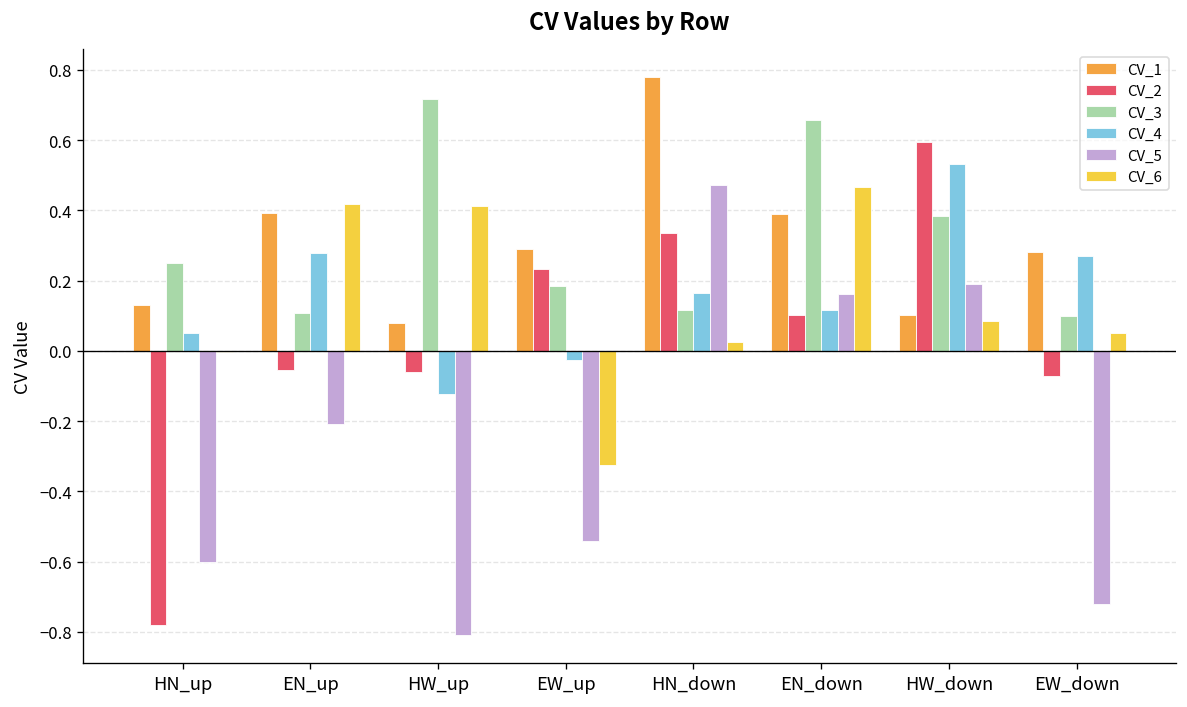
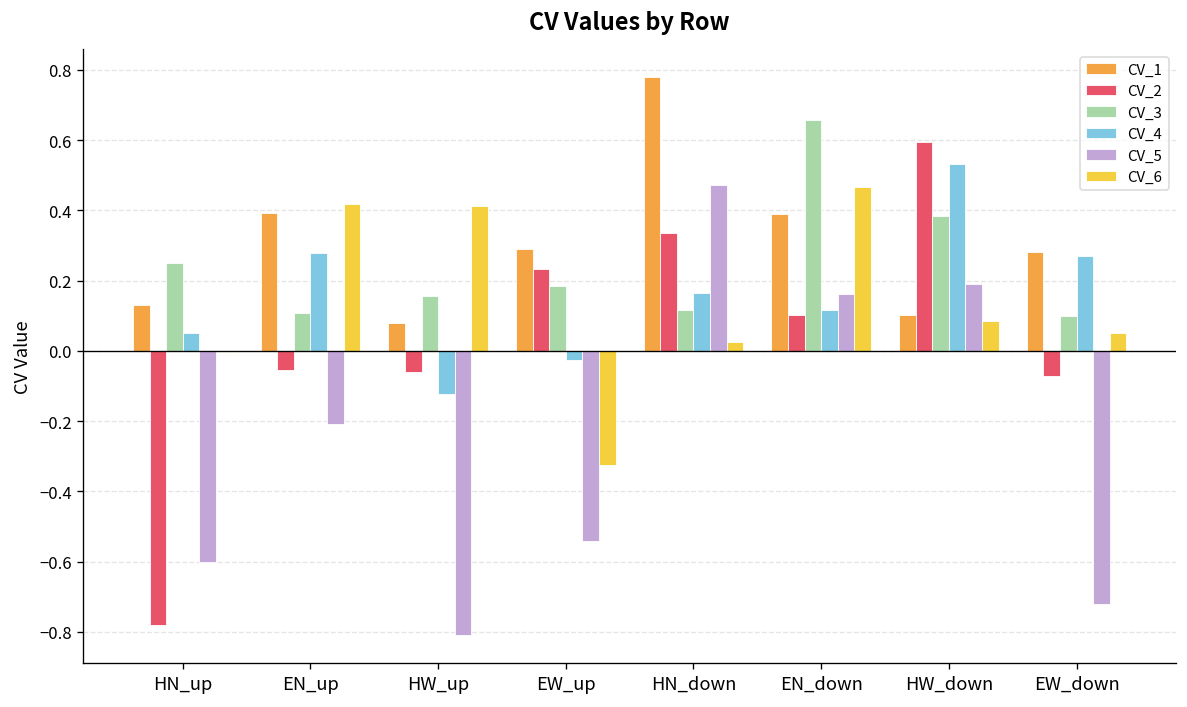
  {
    "CV_2": {
      "HN_up": -0.78,
      "EN_up": -0.06,
      "HW_up": -0.06,
      "EW_up": 0.23,
      "HN_down": 0.34,
      "EN_down": 0.10,
      "HW_down": 0.59,
      "EW_down": -0.07
    },
    "CV_3": {
      "HN_up": 0.25,
      "EN_up": 0.11,
-     "HW_up": 0.72,
+     "HW_up": 0.16,
      "EW_up": 0.19,
      "HN_down": 0.12,
      "EN_down": 0.66,
      "HW_down": 0.38,
      "EW_down": 0.10
    },
    "CV_4": {
      "HN_up": 0.05,
      "EN_up": 0.28,
      "HW_up": -0.12,
      "EW_up": -0.02,
      "HN_down": 0.17,
      "EN_down": 0.12,
      "HW_down": 0.53,
      "EW_down": 0.27
    },
    "CV_5": {
      "HN_up": -0.60,
      "EN_up": -0.21,
      "HW_up": -0.81,
      "EW_up": -0.54,
      "HN_down": 0.47,
      "EN_down": 0.16,
      "HW_down": 0.19,
      "EW_down": -0.72
    }
  }
